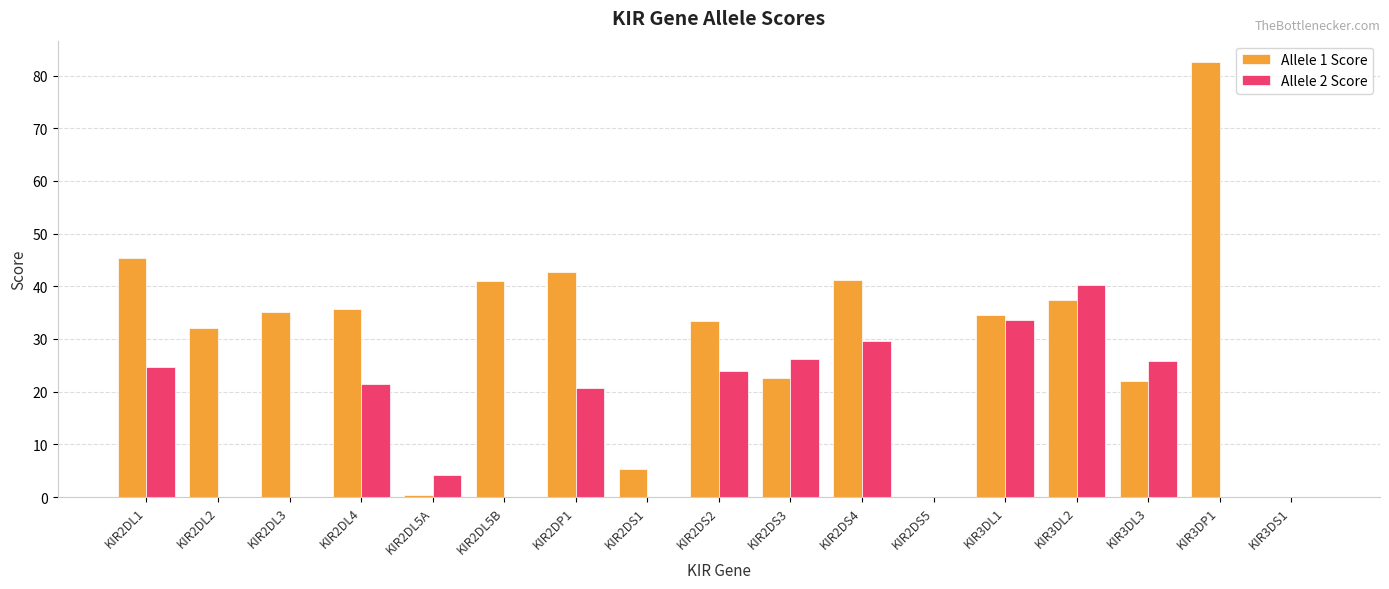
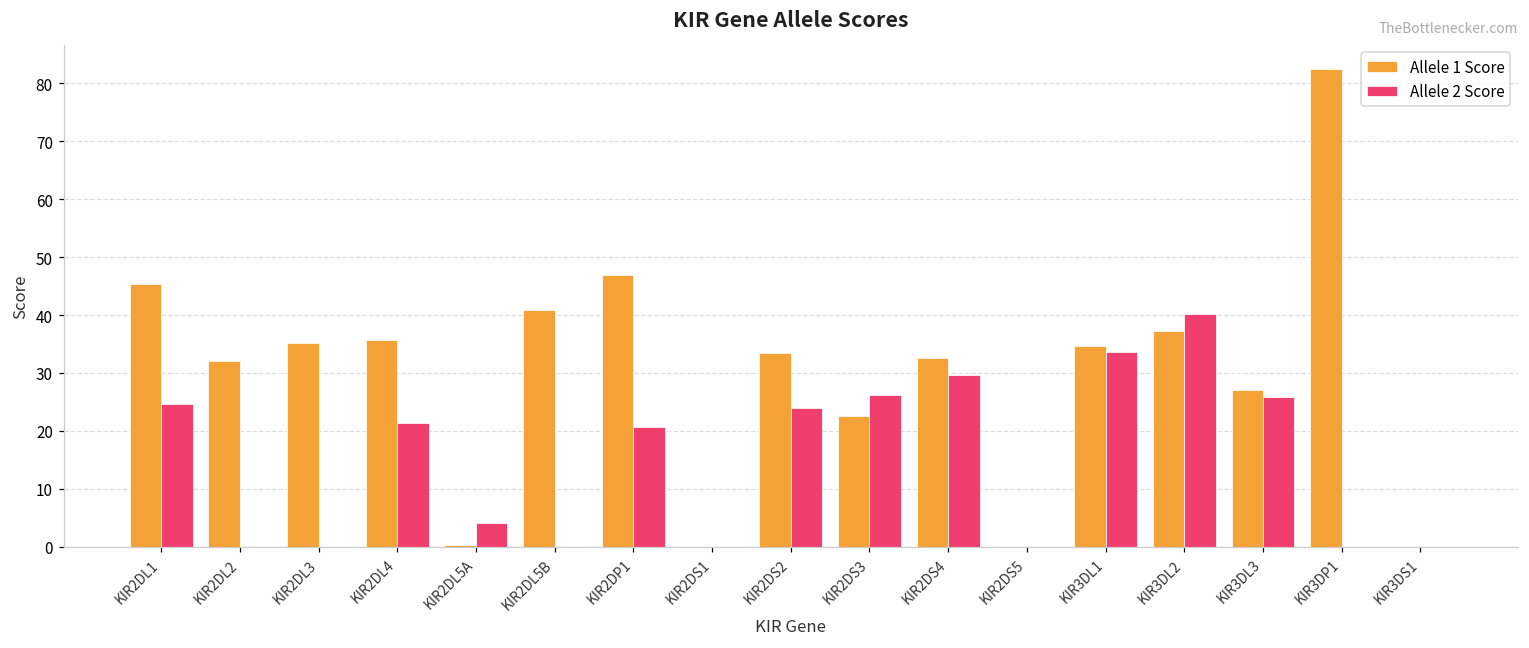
  {
    "Allele 1 Score": {
      "KIR2DL1": 45,
      "KIR2DL2": 32,
      "KIR2DL3": 35,
      "KIR2DL4": 36,
      "KIR2DL5B": 41,
-     "KIR2DP1": 43,
-     "KIR2DS1": 5,
+     "KIR2DP1": 47,
+     "KIR2DS1": 0,
      "KIR2DS2": 33,
      "KIR2DS3": 23,
-     "KIR2DS4": 41,
+     "KIR2DS4": 33,
      "KIR2DS5": 0,
      "KIR3DL1": 35,
      "KIR3DL2": 37,
-     "KIR3DL3": 22,
+     "KIR3DL3": 27,
      "KIR3DP1": 82,
      "KIR3DS1": 0
    },
    "Allele 2 Score": {
      "KIR2DL1": 25,
      "KIR2DL2": 0,
      "KIR2DL3": 0,
      "KIR2DL4": 21,
      "KIR2DL5A": 4,
      "KIR2DL5B": 0,
      "KIR2DP1": 21,
      "KIR2DS1": 0,
      "KIR2DS2": 24,
      "KIR2DS3": 26,
      "KIR2DS4": 30,
      "KIR2DS5": 0,
      "KIR3DL1": 34,
      "KIR3DL2": 40,
      "KIR3DL3": 26,
      "KIR3DP1": 0,
      "KIR3DS1": 0
    }
  }
